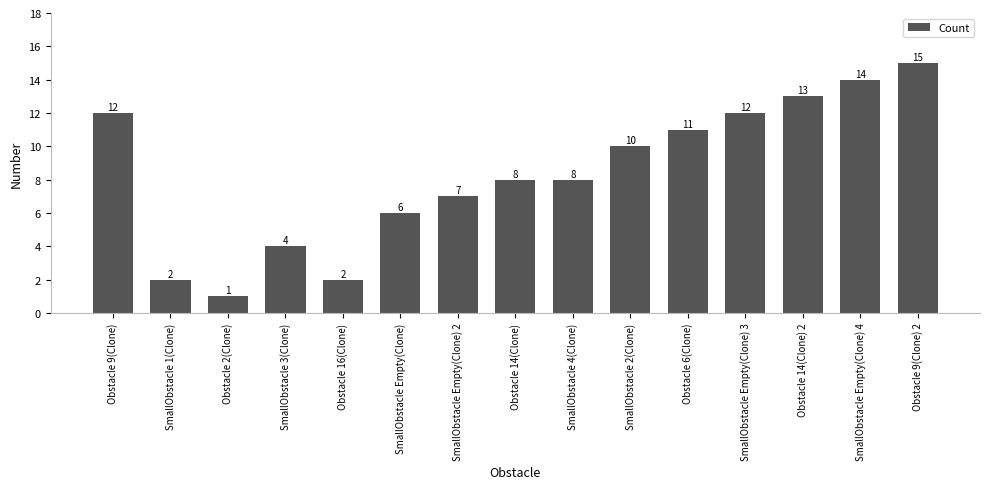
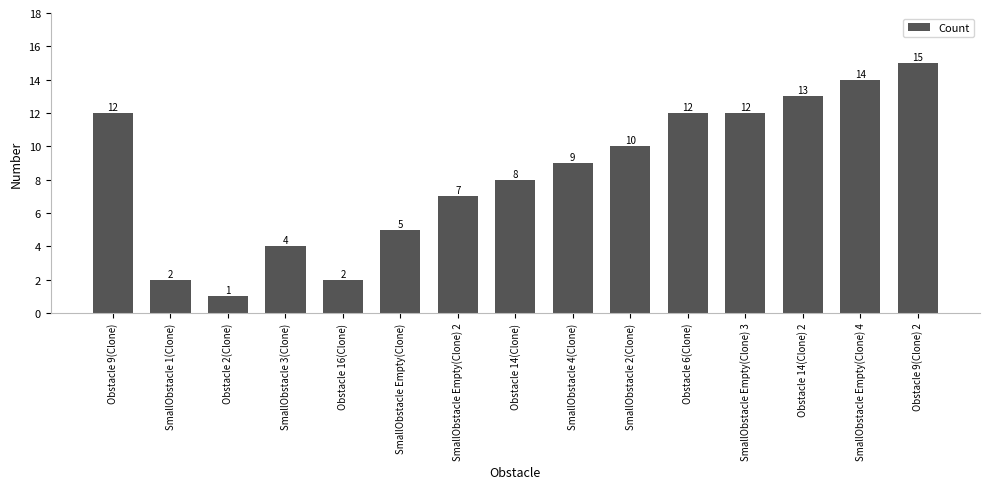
  {
    "Obstacle 9(Clone)": 12,
    "SmallObstacle 1(Clone)": 2,
    "Obstacle 2(Clone)": 1,
    "SmallObstacle 3(Clone)": 4,
    "Obstacle 16(Clone)": 2,
-   "SmallObstacle Empty(Clone)": 6,
+   "SmallObstacle Empty(Clone)": 5,
    "SmallObstacle Empty(Clone) 2": 7,
    "Obstacle 14(Clone)": 8,
-   "SmallObstacle 4(Clone)": 8,
+   "SmallObstacle 4(Clone)": 9,
    "SmallObstacle 2(Clone)": 10,
-   "Obstacle 6(Clone)": 11,
+   "Obstacle 6(Clone)": 12,
    "SmallObstacle Empty(Clone) 3": 12,
    "Obstacle 14(Clone) 2": 13,
    "SmallObstacle Empty(Clone) 4": 14,
    "Obstacle 9(Clone) 2": 15
  }
